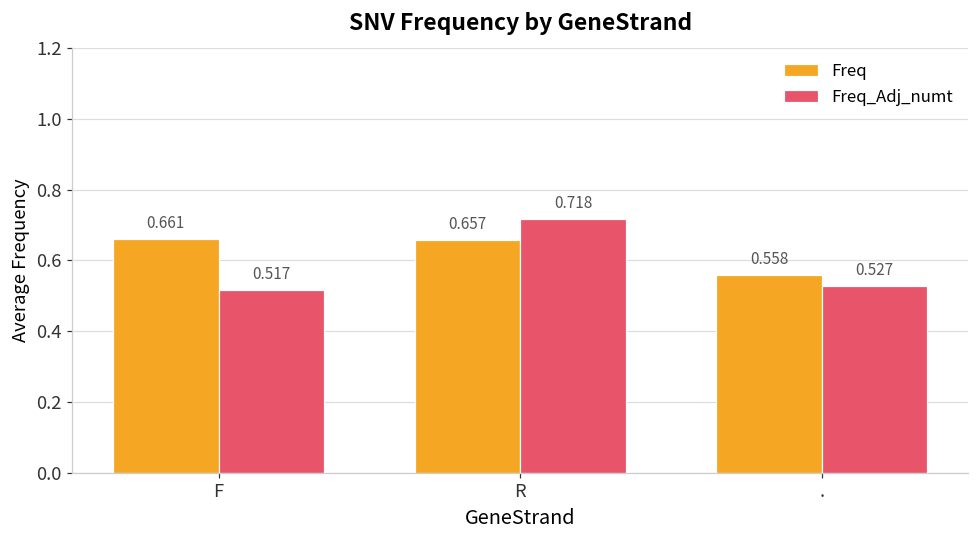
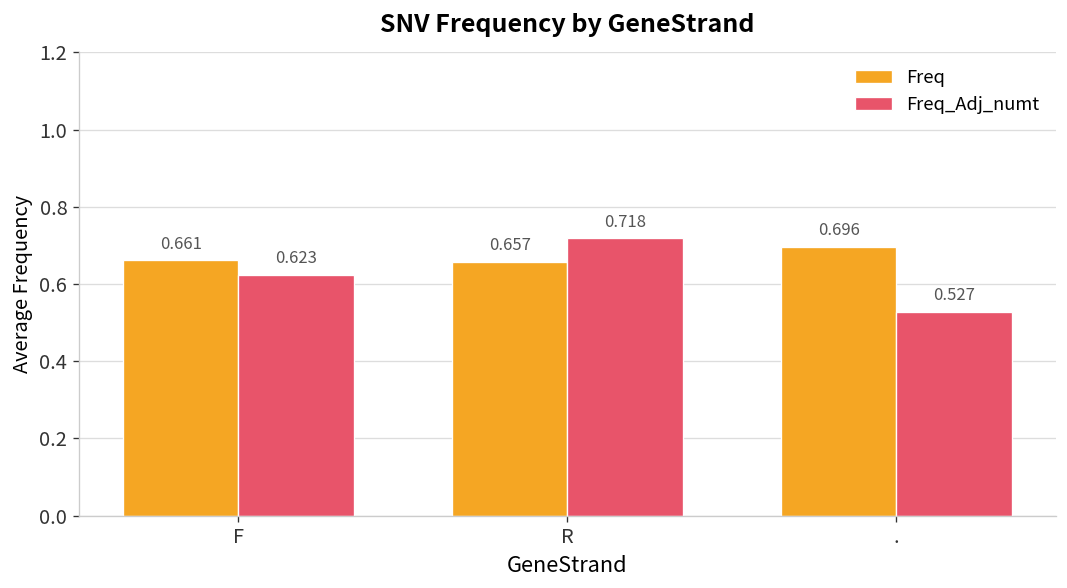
  {
    "Freq": {
      "F": 0.661,
      "R": 0.657,
-     ".": 0.558
+     ".": 0.696
    },
    "Freq_Adj_numt": {
-     "F": 0.517,
+     "F": 0.623,
      "R": 0.718,
      ".": 0.527
    }
  }
